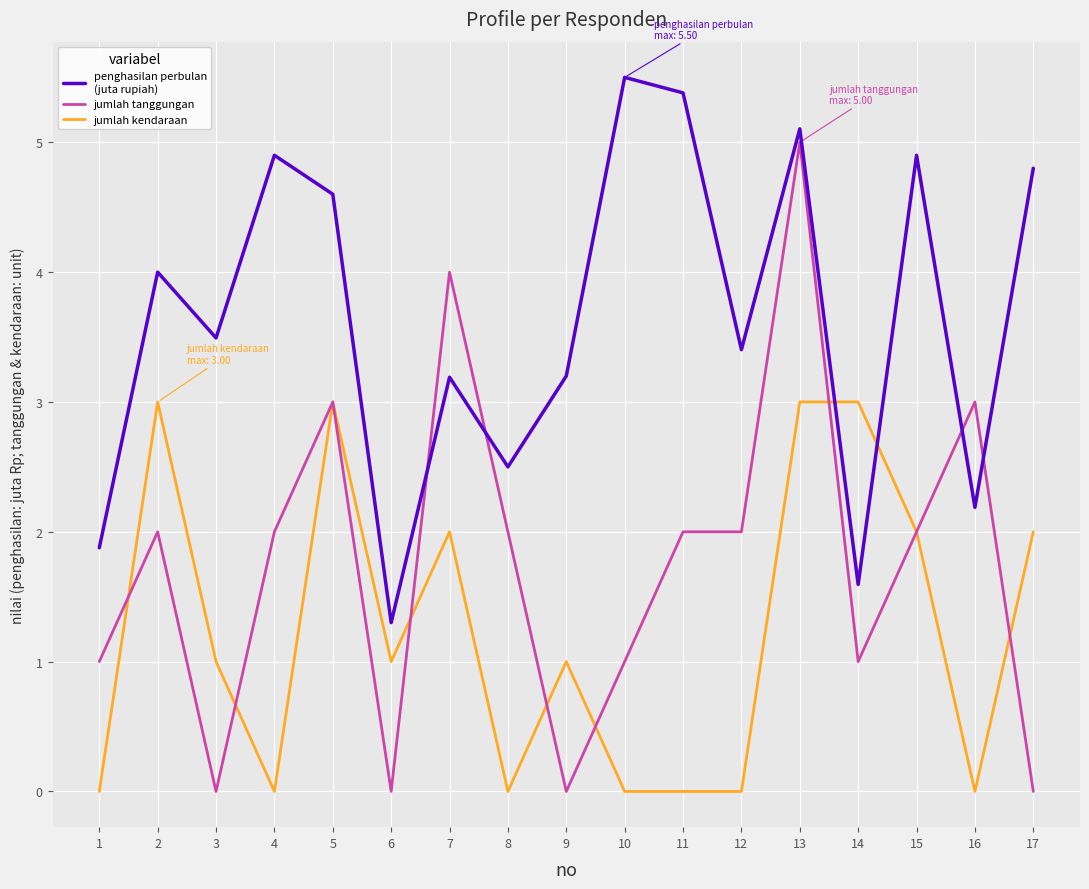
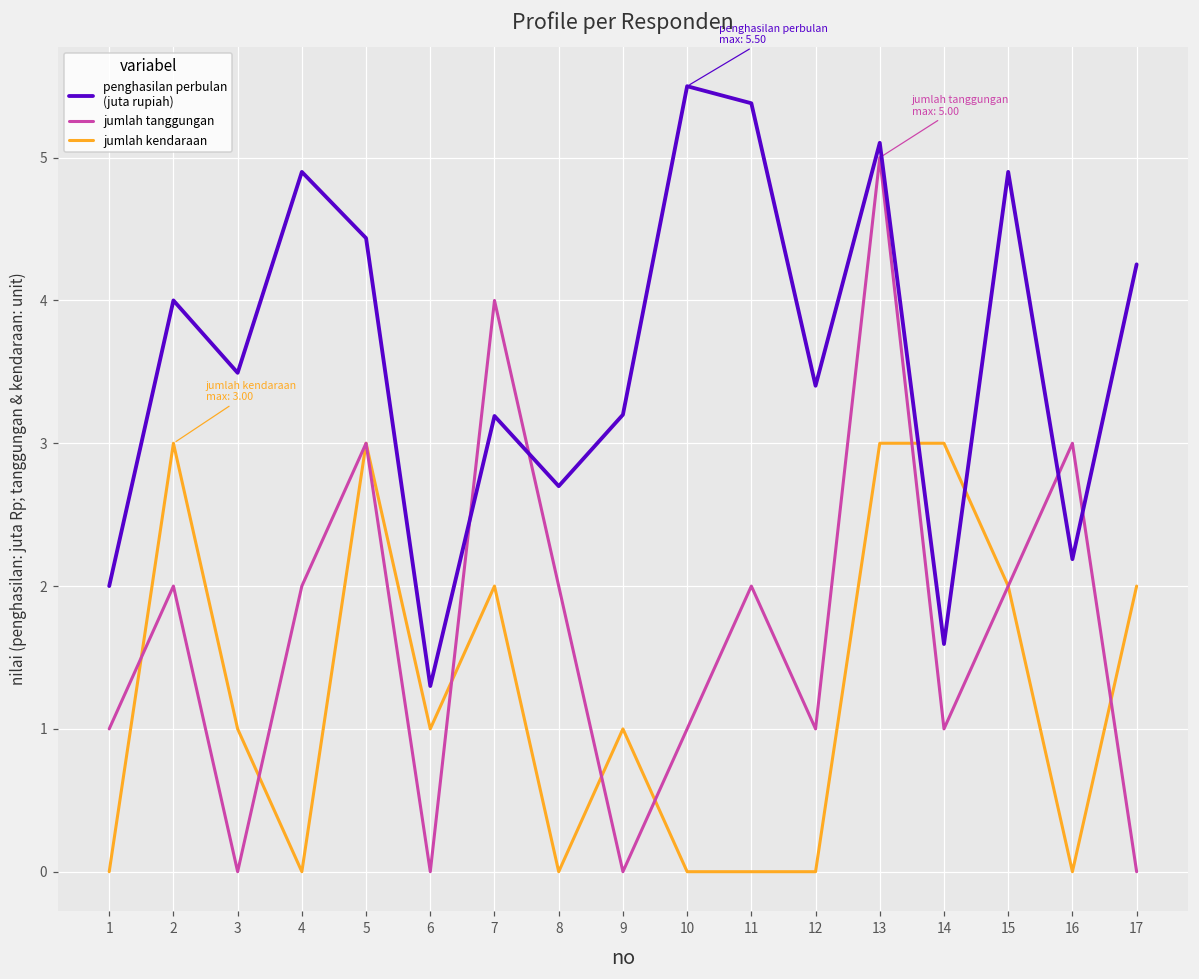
  {
    "penghasilan perbulan (juta rupiah)": {
-     "1": 1.88,
+     "1": 2.00,
      "2": 4.00,
      "3": 3.49,
      "4": 4.90,
-     "5": 4.60,
+     "5": 4.44,
      "6": 1.30,
      "7": 3.19,
-     "8": 2.50,
+     "8": 2.70,
      "9": 3.20,
      "11": 5.38,
      "12": 3.40,
      "14": 1.59,
      "15": 4.90,
      "16": 2.19,
-     "17": 4.80
+     "17": 4.25
    },
    "jumlah tanggungan": {
      "1": 1,
      "2": 2,
      "3": 0,
      "4": 2,
      "6": 0,
      "7": 4,
      "8": 2,
      "9": 0,
      "10": 1,
      "11": 2,
-     "12": 2,
+     "12": 1,
      "14": 1,
      "16": 3,
      "17": 0
    },
    "jumlah kendaraan": {
      "1": 0.00,
      "3": 1.00,
      "4": 0.00,
      "6": 1.00,
      "7": 2.00,
      "8": 0.00,
      "9": 1.00,
      "10": 0.00,
      "11": 0.00,
      "12": 0.00,
      "13": 3.00,
      "14": 3.00,
      "16": 0.00,
      "17": 2.00
    }
  }
